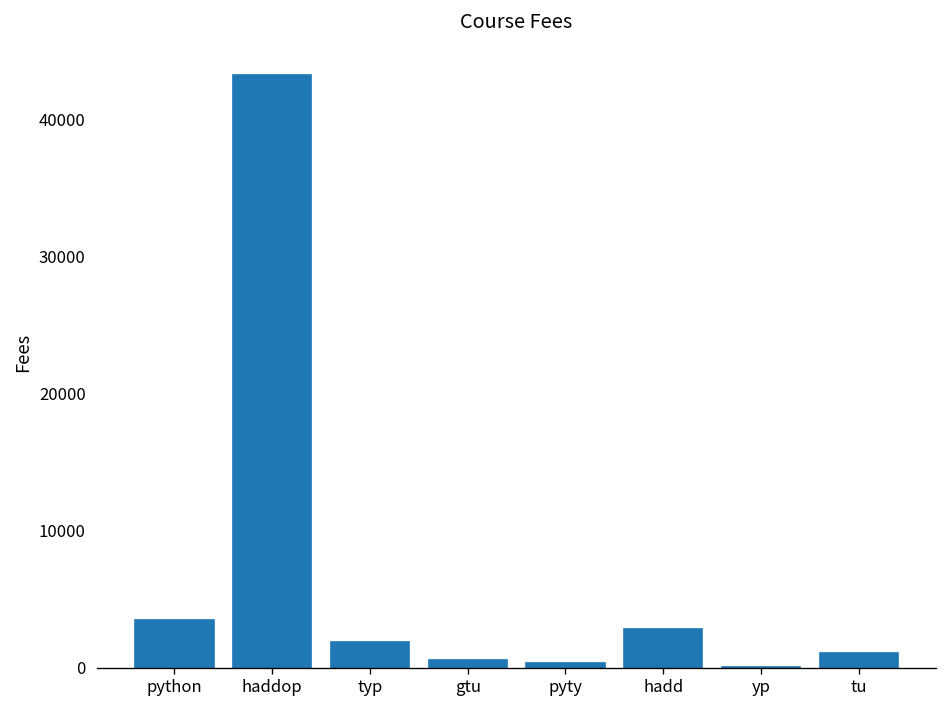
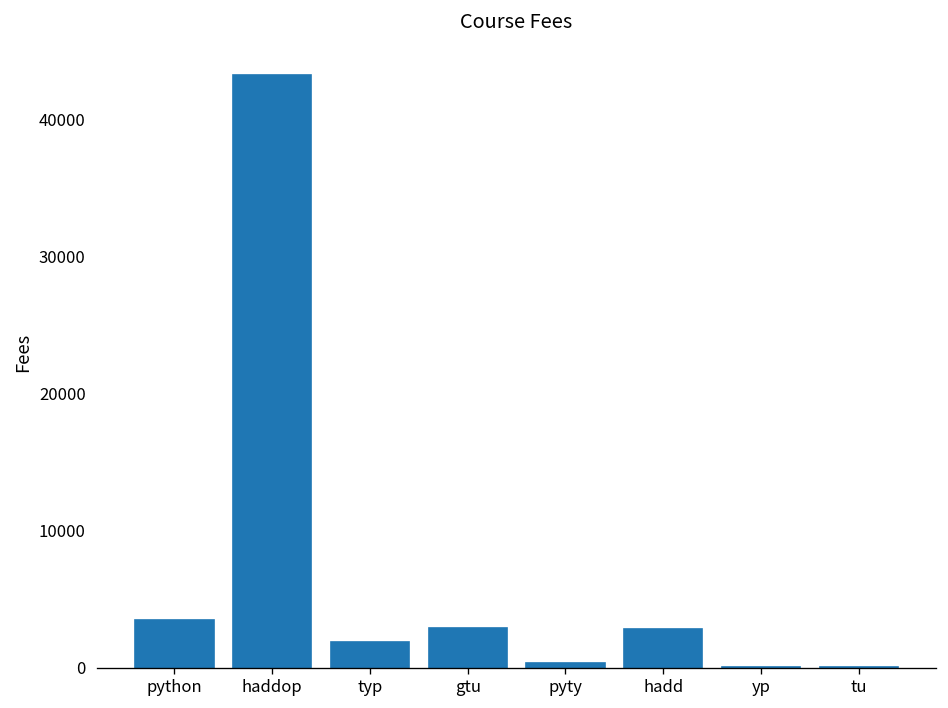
  {
    "python": 3500,
    "haddop": 43200,
    "typ": 1800,
-   "gtu": 600,
+   "gtu": 2900,
    "pyty": 300,
    "hadd": 2800,
-   "tu": 1000
+   "tu": 100
  }
